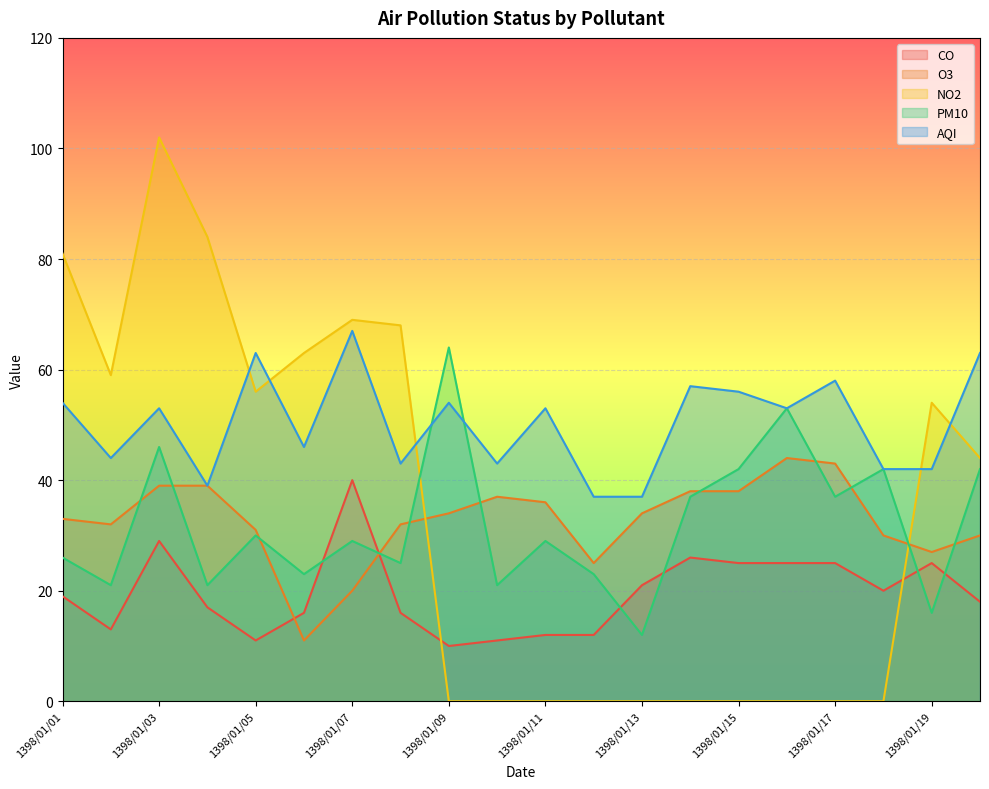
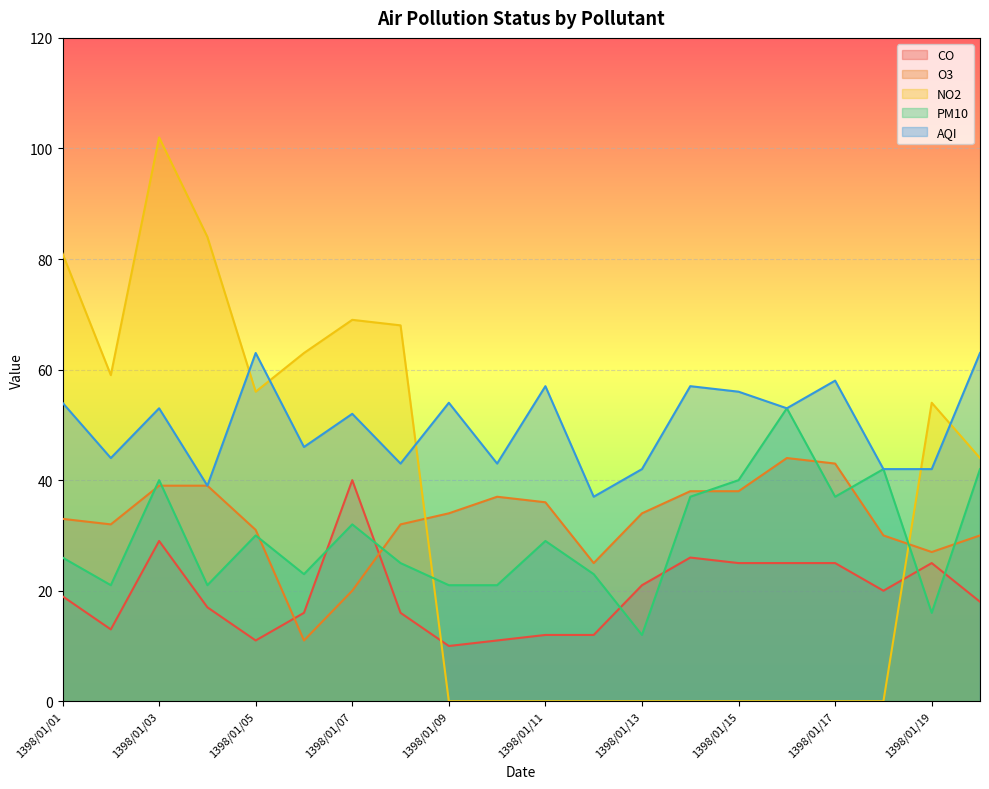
  {
    "PM10": {
      "1398/01/01": 26,
-     "1398/01/03": 46,
+     "1398/01/03": 40,
      "1398/01/05": 30,
-     "1398/01/07": 29,
-     "1398/01/09": 64,
+     "1398/01/07": 32,
+     "1398/01/09": 21,
      "1398/01/11": 29,
      "1398/01/13": 12,
-     "1398/01/15": 42,
+     "1398/01/15": 40,
      "1398/01/17": 37,
      "1398/01/19": 16
    },
    "AQI": {
      "1398/01/01": 54,
      "1398/01/03": 53,
      "1398/01/05": 63,
-     "1398/01/07": 67,
+     "1398/01/07": 52,
      "1398/01/09": 54,
-     "1398/01/11": 53,
-     "1398/01/13": 37,
+     "1398/01/11": 57,
+     "1398/01/13": 42,
      "1398/01/15": 56,
      "1398/01/17": 58,
      "1398/01/19": 42
    }
  }
